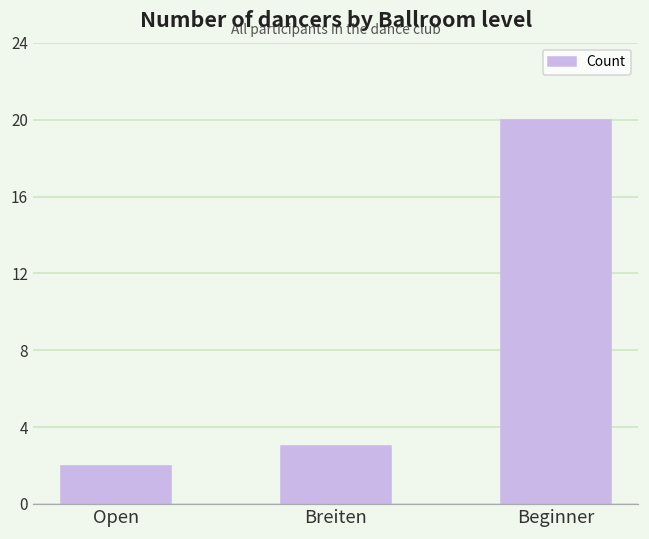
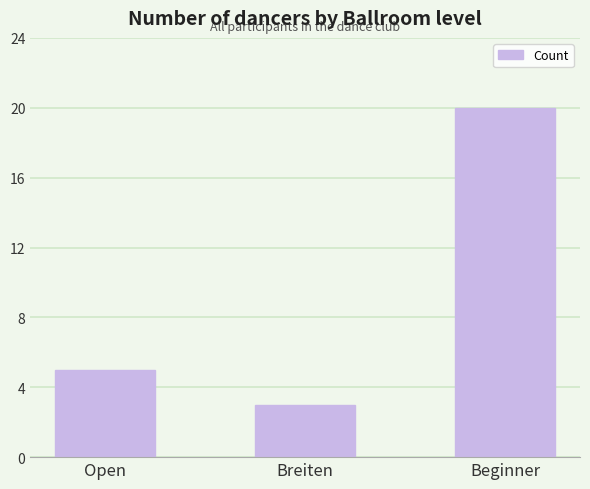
  {
-   "Open": 2,
+   "Open": 5,
    "Breiten": 3,
    "Beginner": 20
  }
